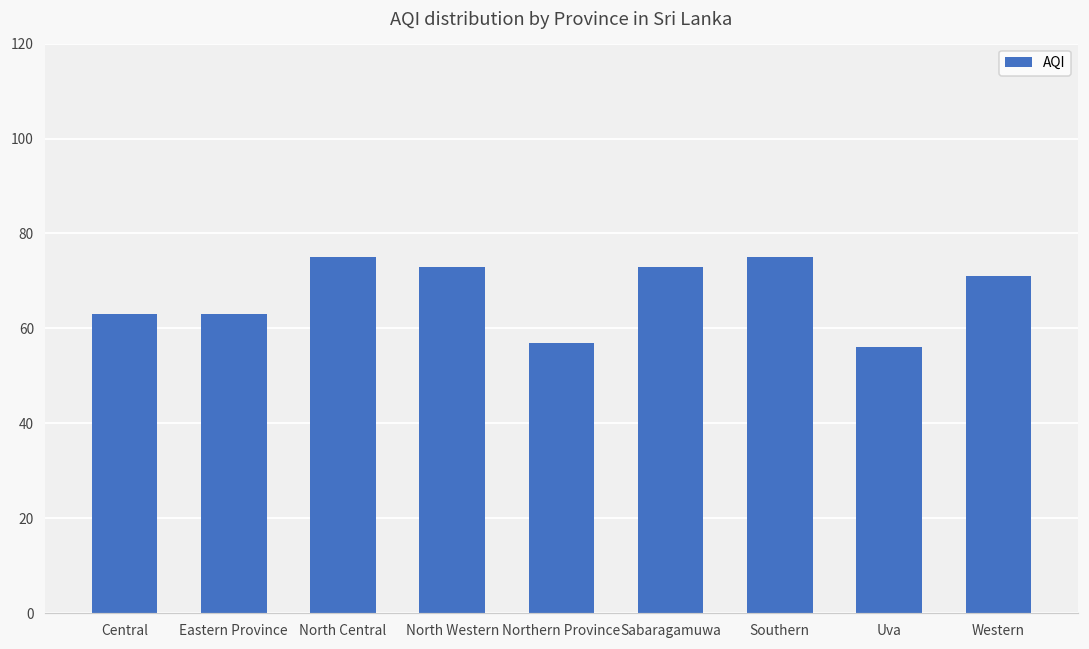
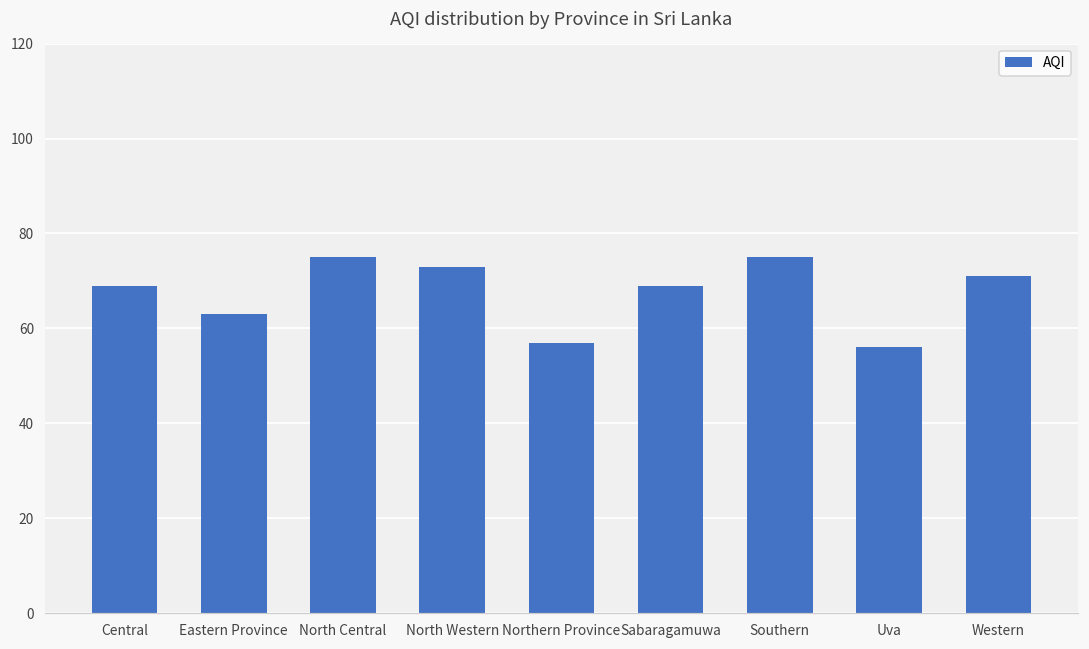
  {
-   "Central": 63,
+   "Central": 69,
    "Eastern Province": 63,
    "North Central": 75,
    "North Western": 73,
    "Northern Province": 57,
-   "Sabaragamuwa": 73,
+   "Sabaragamuwa": 69,
    "Southern": 75,
    "Uva": 56,
    "Western": 71
  }
